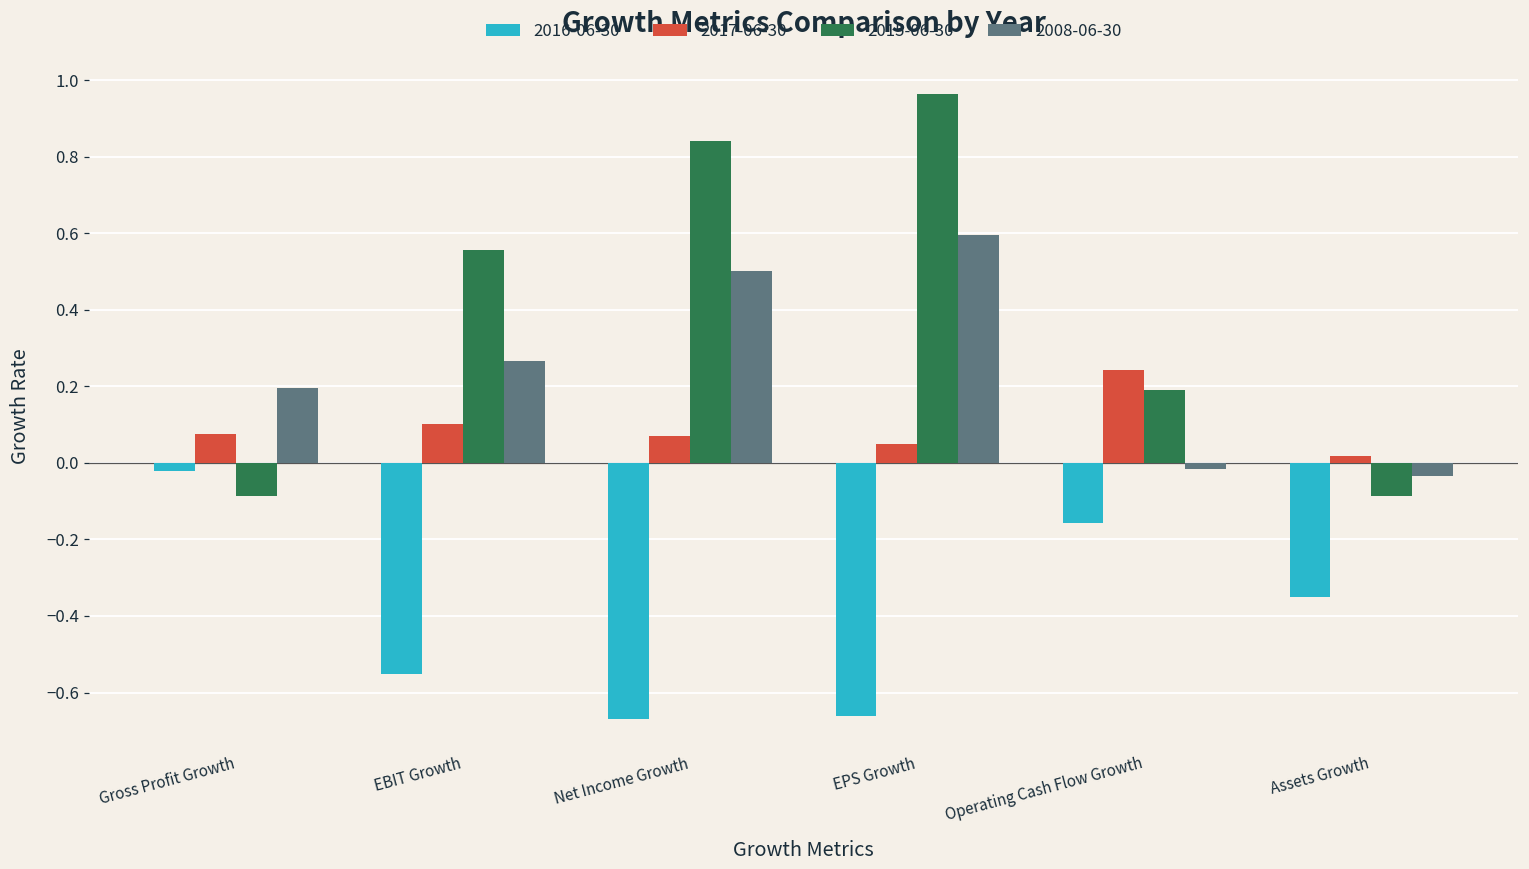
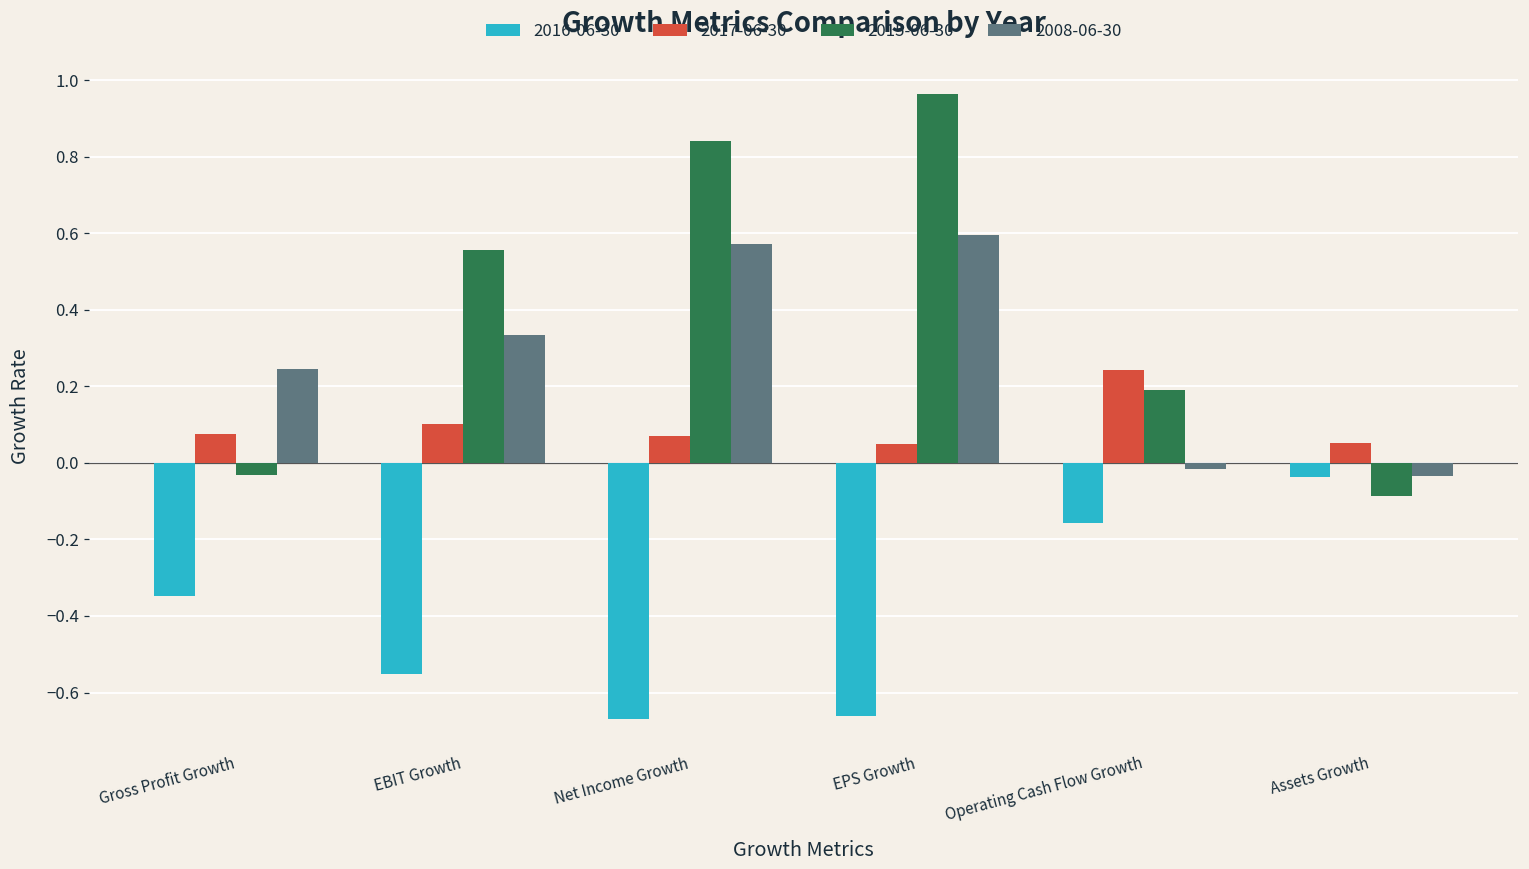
  {
    "2016-06-30": {
-     "Gross Profit Growth": -0.02,
+     "Gross Profit Growth": -0.35,
      "EBIT Growth": -0.55,
      "Net Income Growth": -0.67,
      "EPS Growth": -0.66,
      "Operating Cash Flow Growth": -0.16,
-     "Assets Growth": -0.35
+     "Assets Growth": -0.04
    },
    "2017-06-30": {
      "Gross Profit Growth": 0.08,
      "EBIT Growth": 0.10,
      "Net Income Growth": 0.07,
      "EPS Growth": 0.05,
      "Operating Cash Flow Growth": 0.24,
-     "Assets Growth": 0.02
+     "Assets Growth": 0.05
    },
    "2015-06-30": {
-     "Gross Profit Growth": -0.09,
+     "Gross Profit Growth": -0.03,
      "EBIT Growth": 0.56,
      "Net Income Growth": 0.84,
      "EPS Growth": 0.96,
      "Operating Cash Flow Growth": 0.19,
      "Assets Growth": -0.09
    },
    "2008-06-30": {
-     "Gross Profit Growth": 0.20,
-     "EBIT Growth": 0.27,
-     "Net Income Growth": 0.50,
+     "Gross Profit Growth": 0.25,
+     "EBIT Growth": 0.33,
+     "Net Income Growth": 0.57,
      "EPS Growth": 0.60,
      "Operating Cash Flow Growth": -0.02,
      "Assets Growth": -0.03
    }
  }
